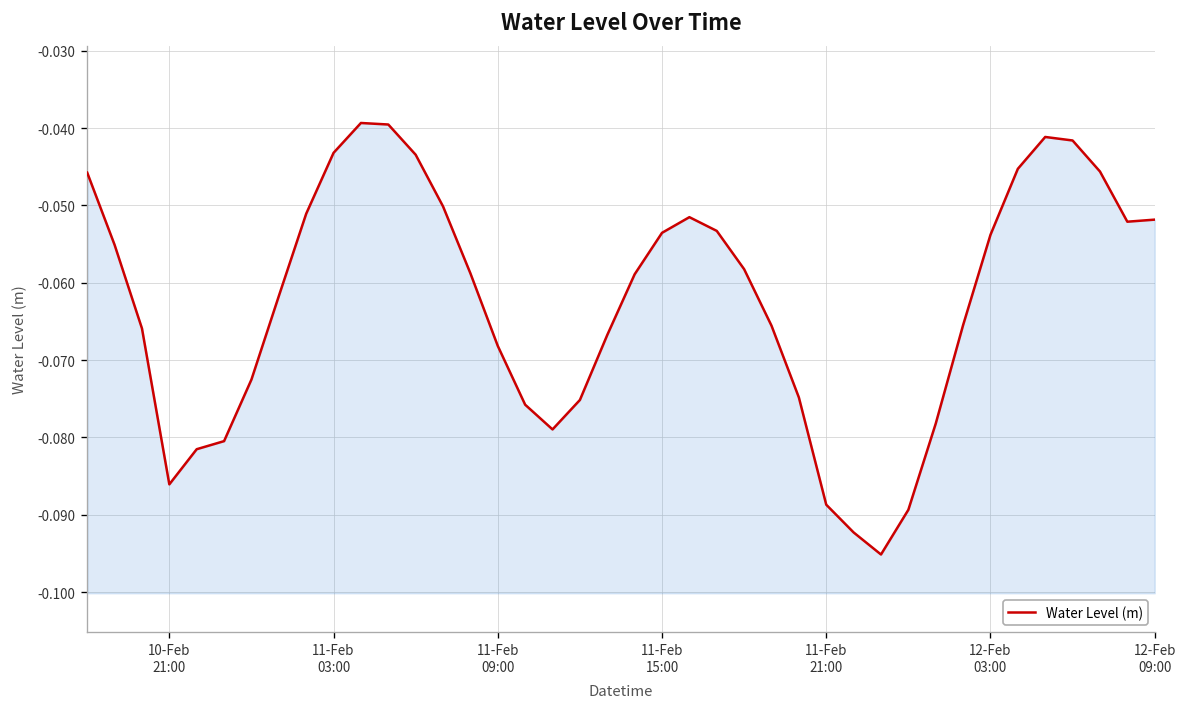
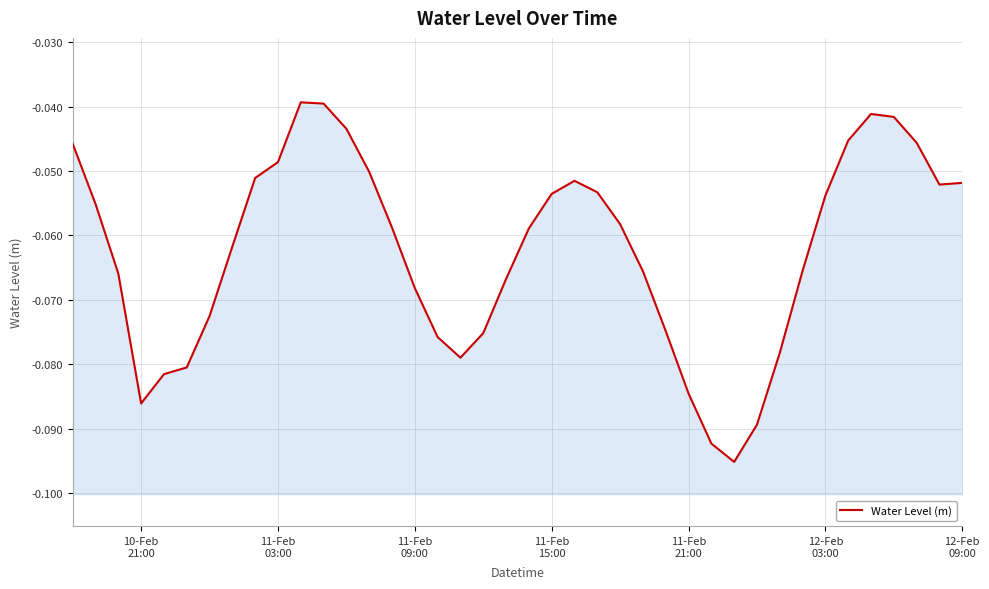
  {
    "10-Feb 21:00": -0.086,
-   "11-Feb 03:00": -0.043,
+   "11-Feb 03:00": -0.049,
    "11-Feb 09:00": -0.068,
    "11-Feb 15:00": -0.054,
-   "11-Feb 21:00": -0.089,
+   "11-Feb 21:00": -0.085,
    "12-Feb 03:00": -0.054,
    "12-Feb 09:00": -0.052
  }
